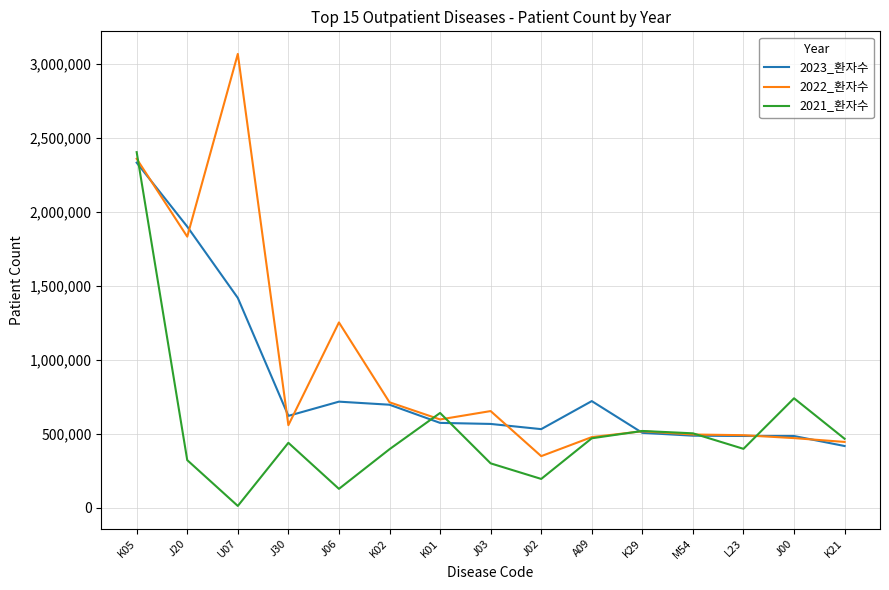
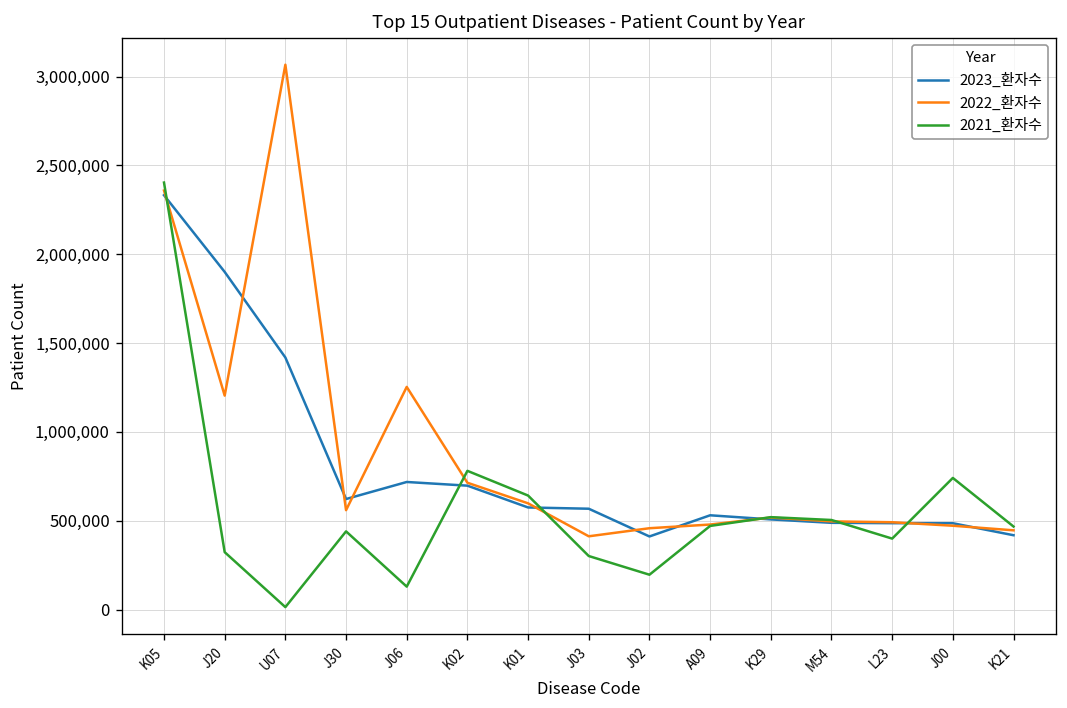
  {
    "2023_환자수": {
      "K05": "2,330,000",
      "J20": "1,900,000",
      "U07": "1,420,000",
      "J30": "620,000",
      "J06": "720,000",
      "K01": "570,000",
      "J03": "570,000",
-     "J02": "530,000",
-     "A09": "720,000",
+     "J02": "410,000",
+     "A09": "530,000",
      "K21": "420,000"
    },
    "2022_환자수": {
      "K05": "2,360,000",
-     "J20": "1,830,000",
+     "J20": "1,200,000",
      "U07": "3,070,000",
      "J30": "560,000",
      "J06": "1,250,000",
      "K01": "600,000",
-     "J03": "650,000",
-     "J02": "350,000",
+     "J03": "410,000",
+     "J02": "460,000",
      "K21": "450,000"
    },
    "2021_환자수": {
      "K05": "2,400,000",
      "J20": "320,000",
      "U07": "10,000",
      "J30": "440,000",
      "J06": "130,000",
-     "K02": "400,000",
+     "K02": "780,000",
      "K01": "640,000",
      "J03": "300,000",
      "J02": "200,000",
      "L23": "400,000",
      "J00": "740,000",
      "K21": "470,000"
    }
  }
